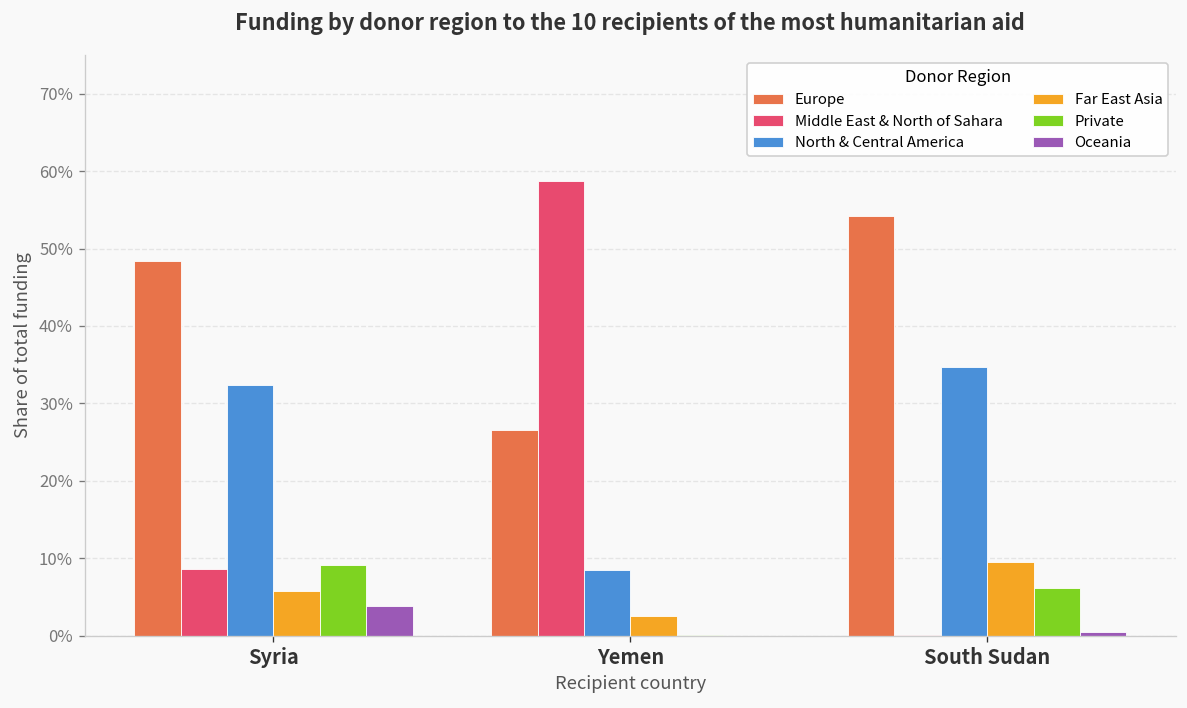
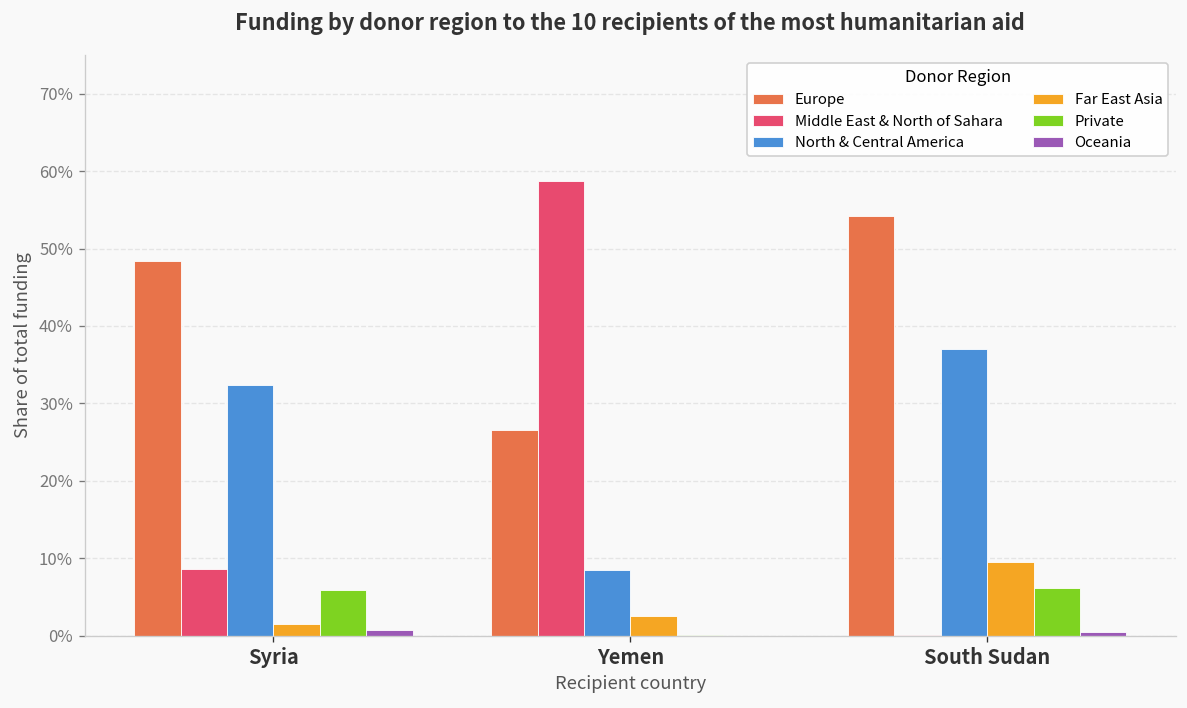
  {
    "North & Central America": {
      "Syria": "32%",
      "Yemen": "8%",
-     "South Sudan": "35%"
+     "South Sudan": "37%"
    },
    "Far East Asia": {
-     "Syria": "6%",
+     "Syria": "1%",
      "Yemen": "3%",
      "South Sudan": "10%"
    },
    "Private": {
-     "Syria": "9%",
+     "Syria": "6%",
      "South Sudan": "6%"
    },
    "Oceania": {
-     "Syria": "4%",
+     "Syria": "1%",
      "Yemen": "0%",
      "South Sudan": "0%"
    }
  }
